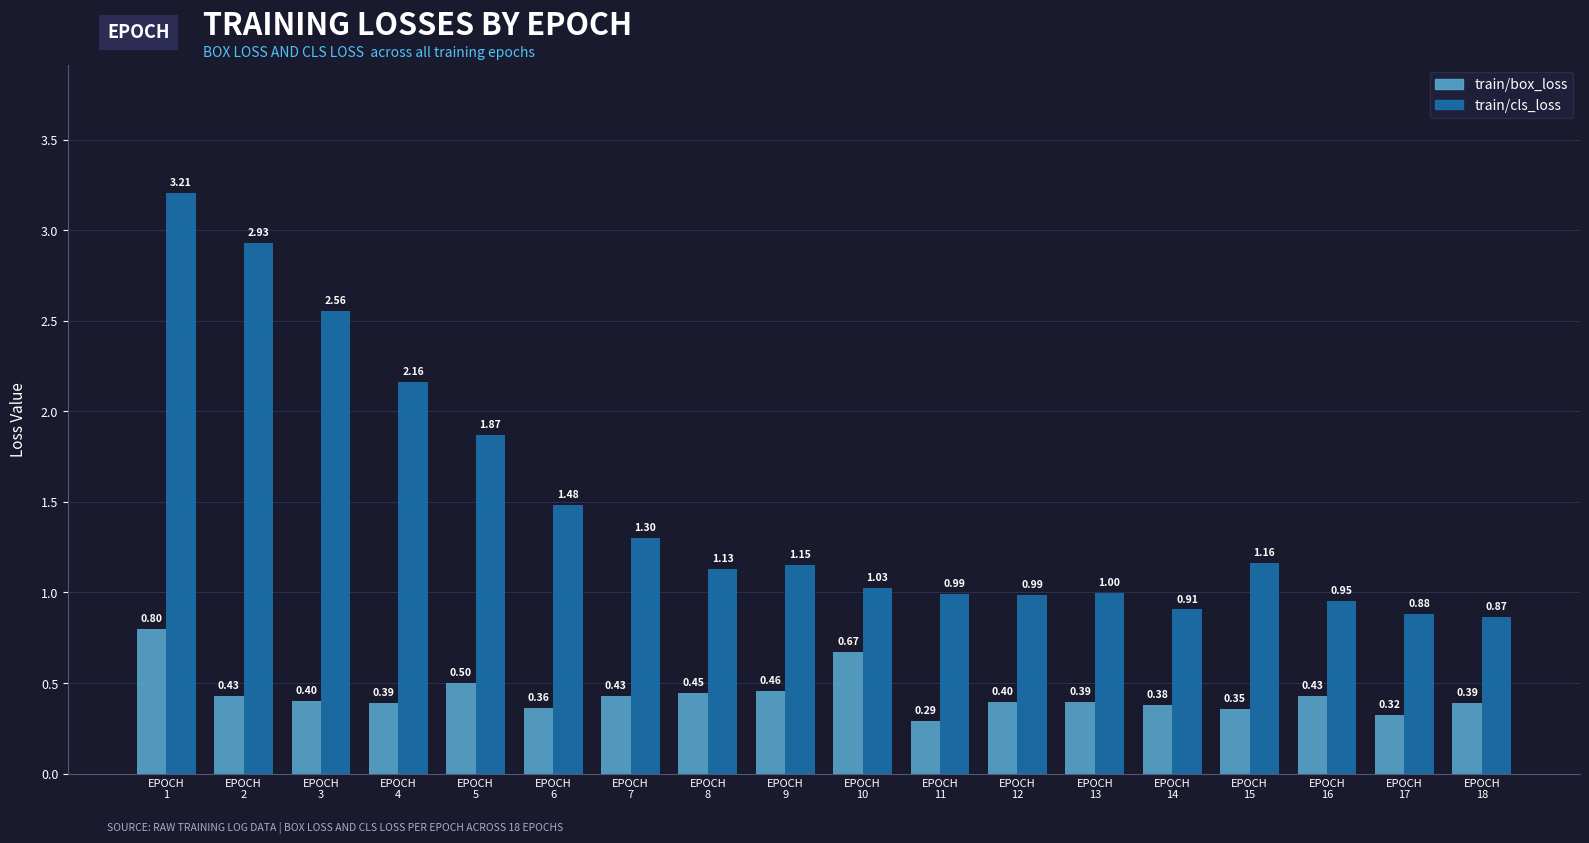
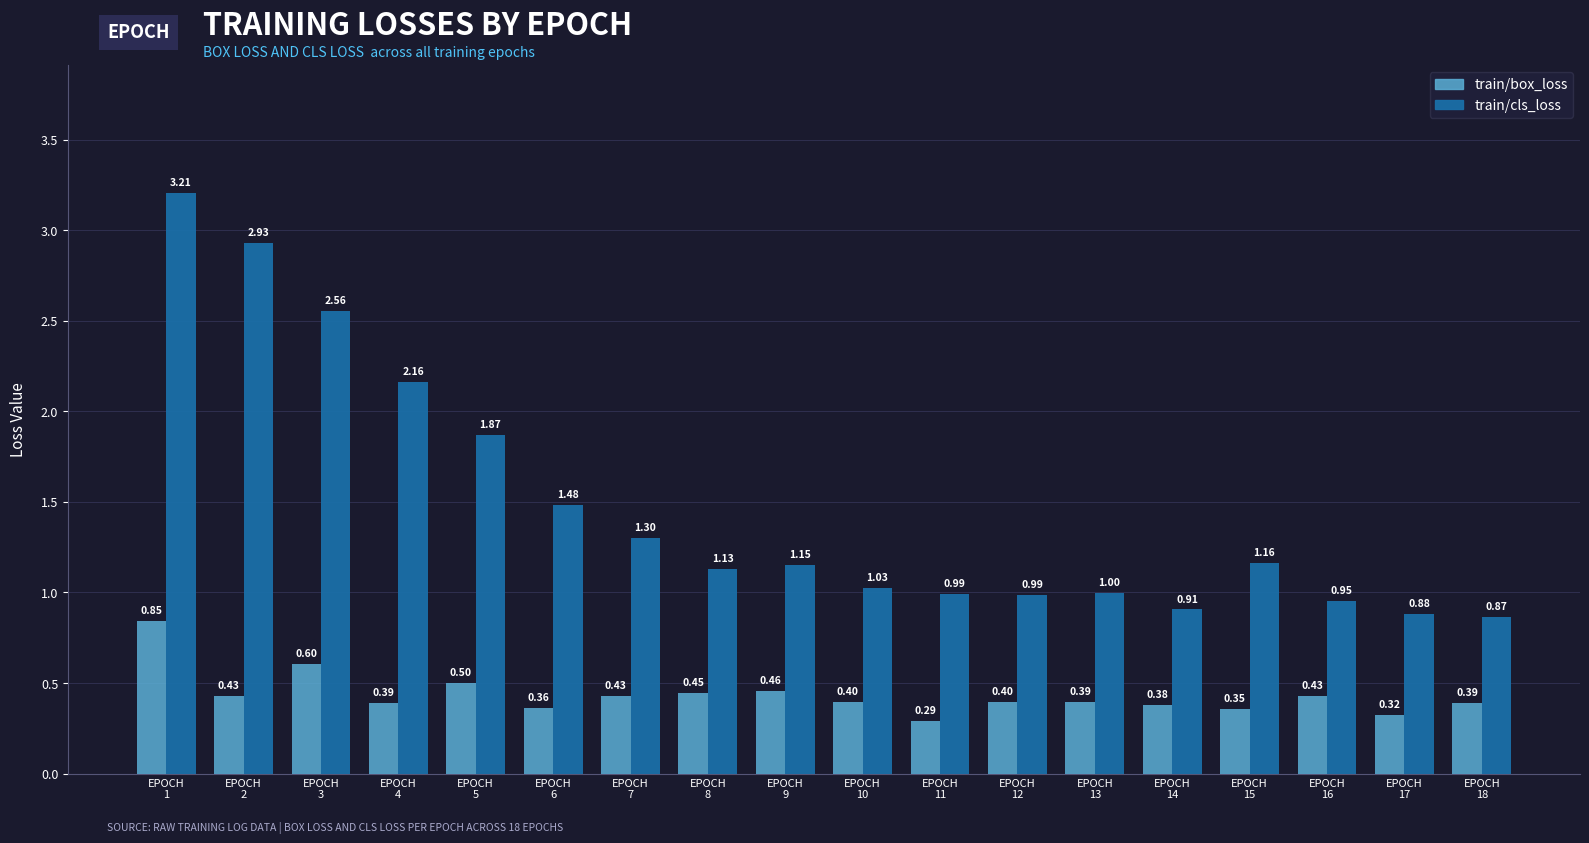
  {
    "train/box_loss": {
-     "EPOCH 1": 0.80,
+     "EPOCH 1": 0.85,
      "EPOCH 2": 0.43,
-     "EPOCH 3": 0.40,
+     "EPOCH 3": 0.60,
      "EPOCH 4": 0.39,
      "EPOCH 5": 0.50,
      "EPOCH 6": 0.36,
      "EPOCH 7": 0.43,
      "EPOCH 8": 0.45,
      "EPOCH 9": 0.46,
-     "EPOCH 10": 0.67,
+     "EPOCH 10": 0.40,
      "EPOCH 11": 0.29,
      "EPOCH 12": 0.40,
      "EPOCH 13": 0.39,
      "EPOCH 14": 0.38,
      "EPOCH 15": 0.35,
      "EPOCH 16": 0.43,
      "EPOCH 17": 0.32,
      "EPOCH 18": 0.39
    },
    "train/cls_loss": {
      "EPOCH 1": 3.21,
      "EPOCH 2": 2.93,
      "EPOCH 3": 2.56,
      "EPOCH 4": 2.16,
      "EPOCH 5": 1.87,
      "EPOCH 6": 1.48,
      "EPOCH 7": 1.30,
      "EPOCH 8": 1.13,
      "EPOCH 9": 1.15,
      "EPOCH 10": 1.03,
      "EPOCH 11": 0.99,
      "EPOCH 12": 0.99,
      "EPOCH 13": 1.00,
      "EPOCH 14": 0.91,
      "EPOCH 15": 1.16,
      "EPOCH 16": 0.95,
      "EPOCH 17": 0.88,
      "EPOCH 18": 0.87
    }
  }
